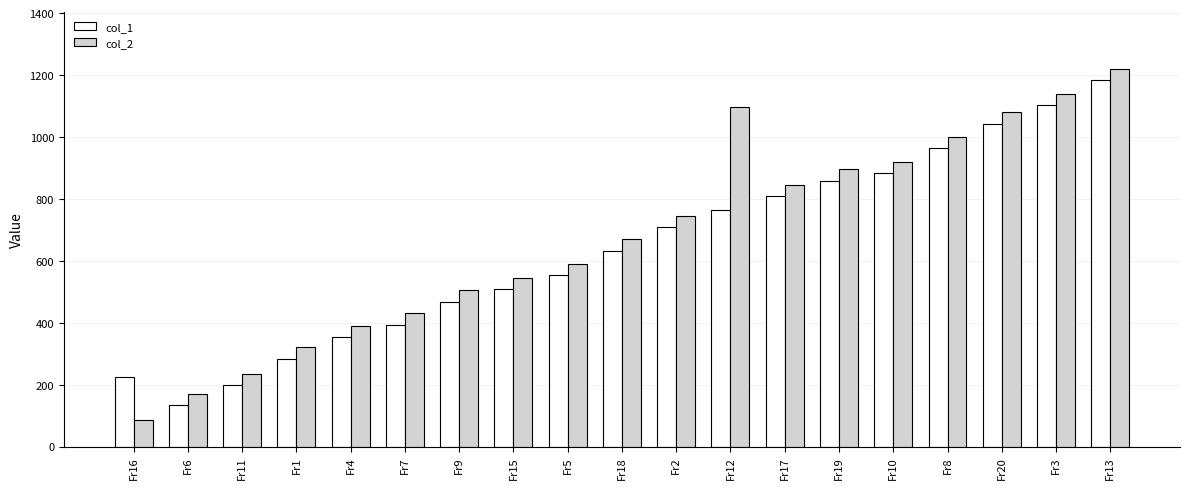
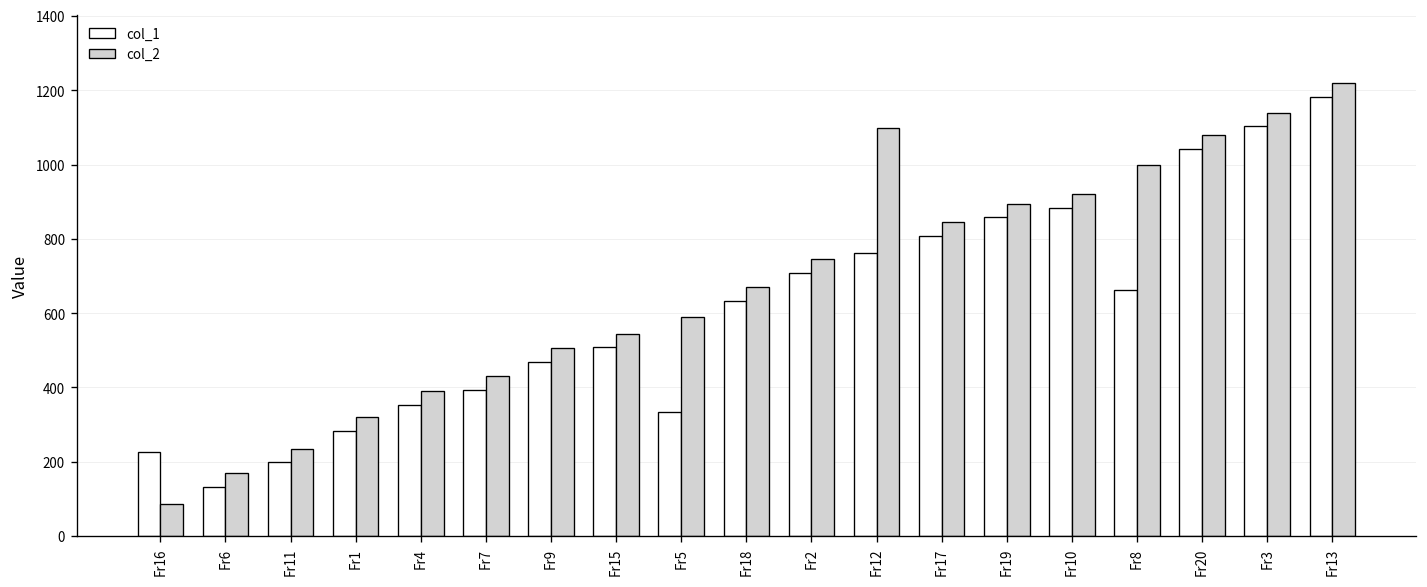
  {
    "col_1": {
      "Fr16": 230,
      "Fr6": 130,
      "Fr11": 200,
      "Fr1": 280,
      "Fr4": 350,
      "Fr7": 390,
      "Fr9": 470,
      "Fr15": 510,
-     "Fr5": 550,
+     "Fr5": 330,
      "Fr18": 630,
      "Fr2": 710,
      "Fr12": 760,
      "Fr17": 810,
      "Fr19": 860,
      "Fr10": 880,
-     "Fr8": 960,
+     "Fr8": 660,
      "Fr20": 1040,
      "Fr3": 1100,
      "Fr13": 1180
    },
    "col_2": {
      "Fr16": 90,
      "Fr6": 170,
      "Fr11": 240,
      "Fr1": 320,
      "Fr4": 390,
      "Fr7": 430,
      "Fr9": 510,
      "Fr15": 550,
      "Fr5": 590,
      "Fr18": 670,
      "Fr2": 750,
      "Fr12": 1100,
      "Fr17": 850,
      "Fr19": 900,
      "Fr10": 920,
      "Fr8": 1000,
      "Fr20": 1080,
      "Fr3": 1140,
      "Fr13": 1220
    }
  }
